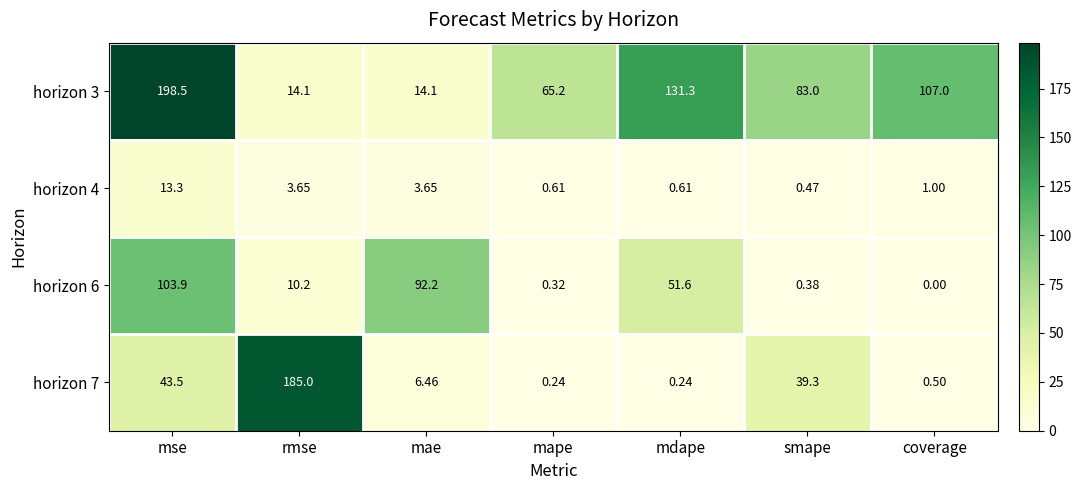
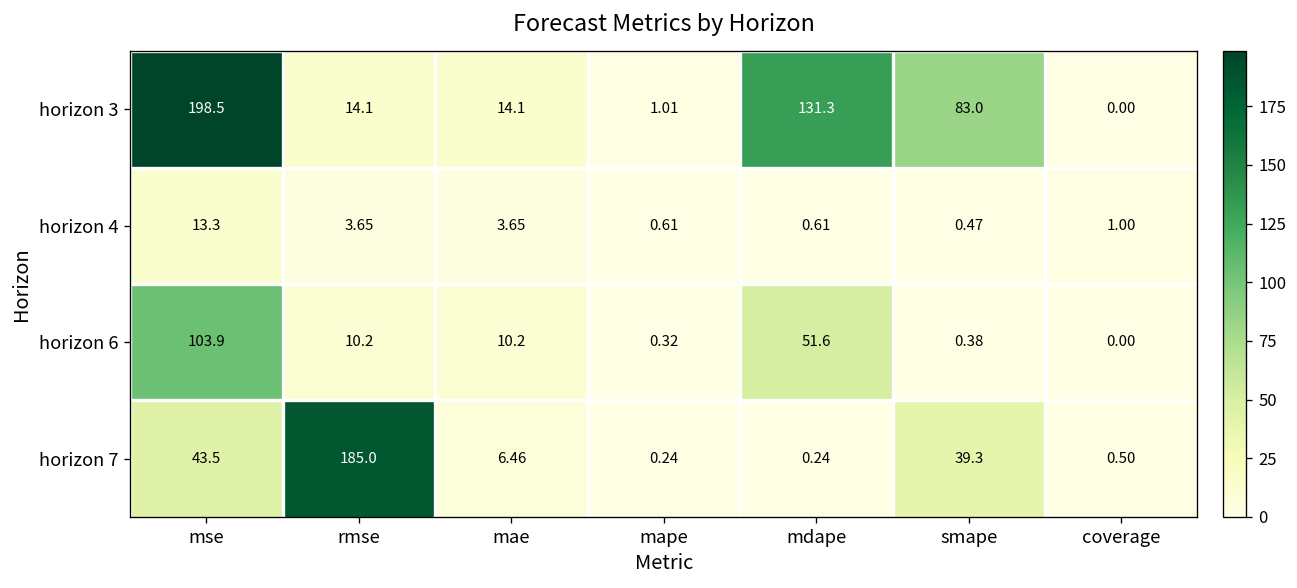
  {
    "horizon 3": {
      "mse": 198.5,
      "rmse": 14.1,
      "mae": 14.1,
-     "mape": 65.2,
+     "mape": 1.01,
      "mdape": 131.3,
      "smape": 83.0,
-     "coverage": 107.0
+     "coverage": 0.00
    },
    "horizon 4": {
      "mse": 13.3,
      "rmse": 3.65,
      "mae": 3.65,
      "mape": 0.61,
      "mdape": 0.61,
      "smape": 0.47,
      "coverage": 1.00
    },
    "horizon 6": {
      "mse": 103.9,
      "rmse": 10.2,
-     "mae": 92.2,
+     "mae": 10.2,
      "mape": 0.32,
      "mdape": 51.6,
      "smape": 0.38,
      "coverage": 0.00
    },
    "horizon 7": {
      "mse": 43.5,
      "rmse": 185.0,
      "mae": 6.46,
      "mape": 0.24,
      "mdape": 0.24,
      "smape": 39.3,
      "coverage": 0.50
    }
  }
